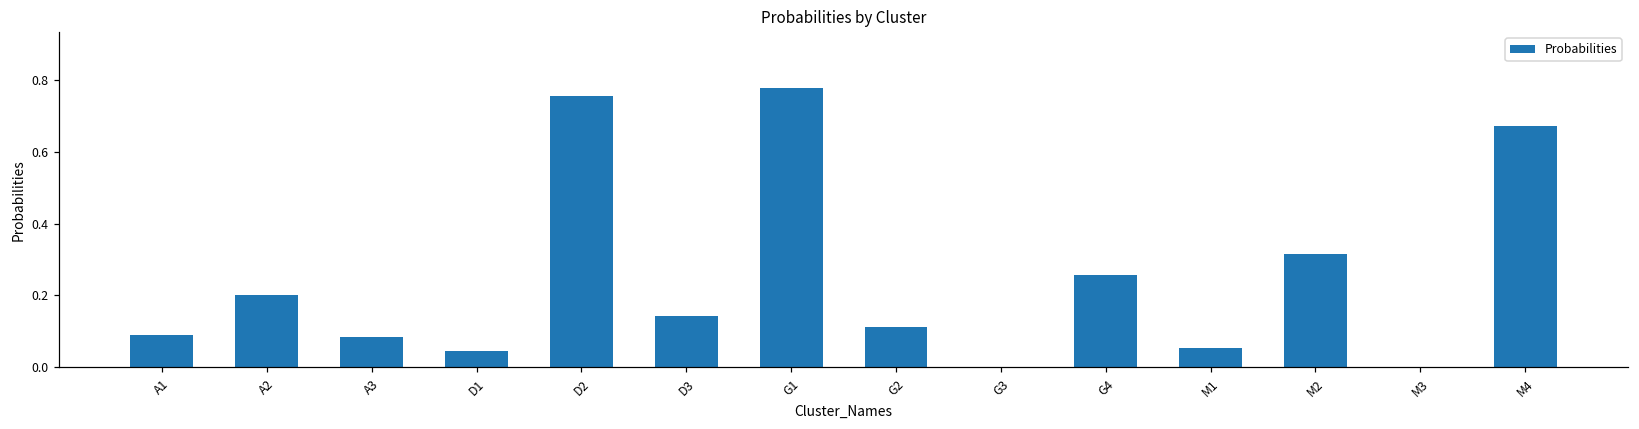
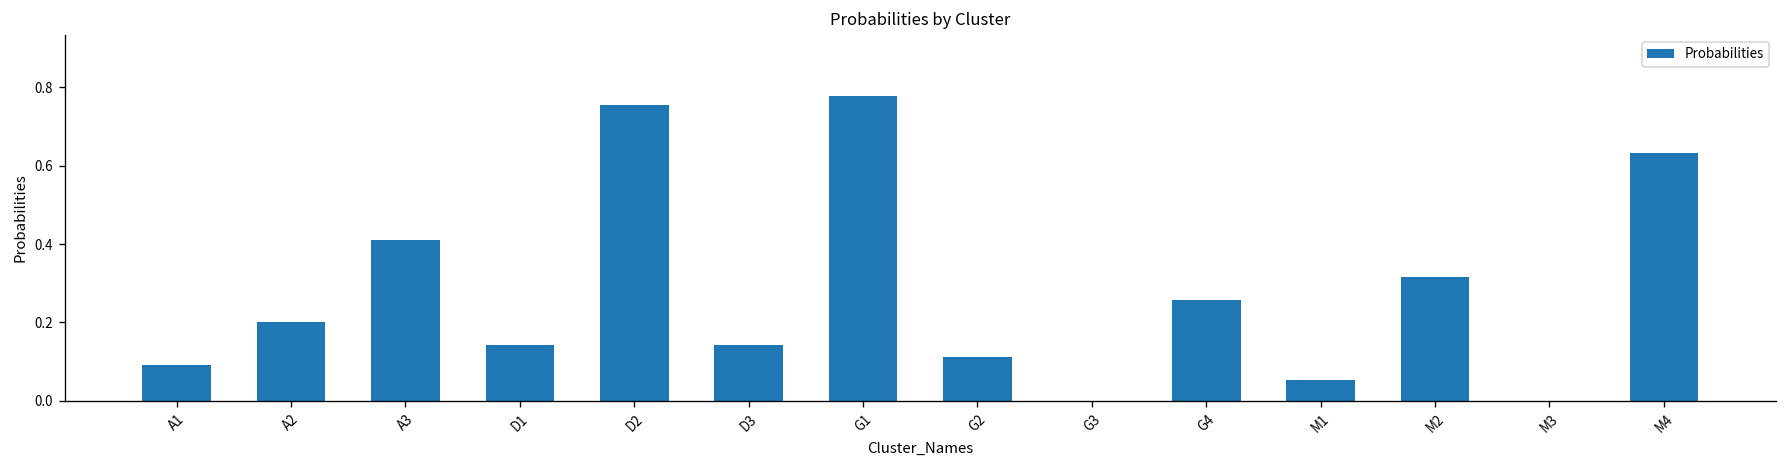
  {
    "A1": 0.09,
    "A2": 0.20,
-   "A3": 0.08,
-   "D1": 0.05,
+   "A3": 0.41,
+   "D1": 0.14,
    "D2": 0.75,
    "D3": 0.14,
    "G1": 0.78,
    "G2": 0.11,
    "G3": 0.00,
    "G4": 0.26,
    "M1": 0.05,
    "M2": 0.32,
    "M3": 0.00,
-   "M4": 0.67
+   "M4": 0.63
  }
